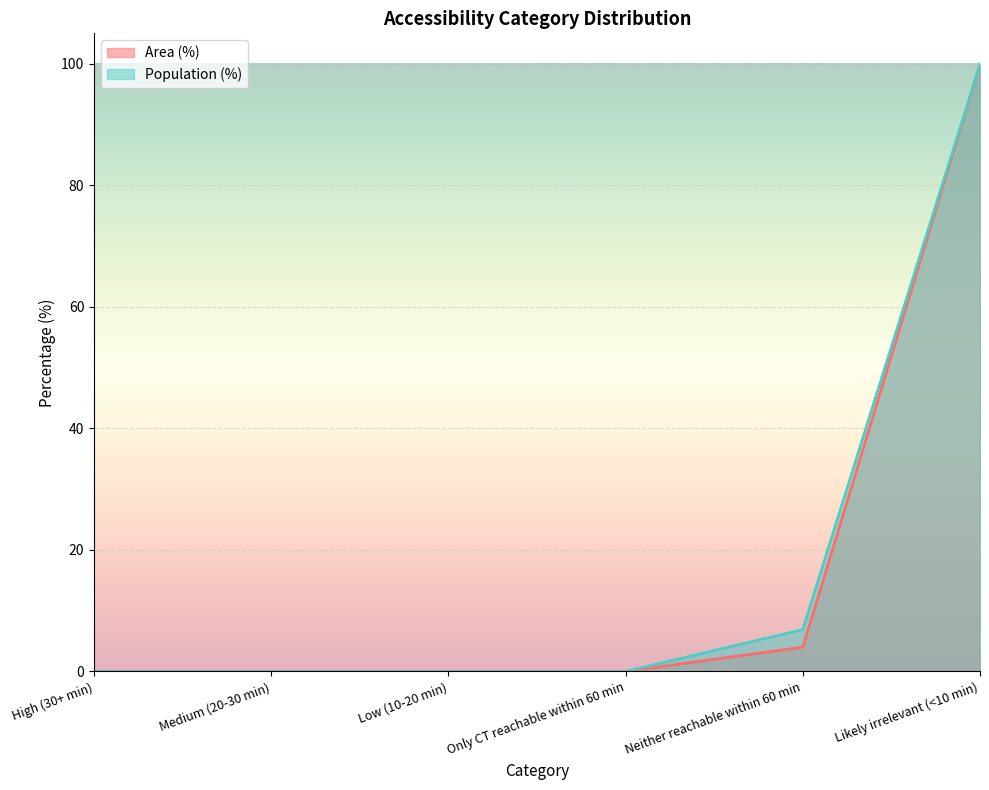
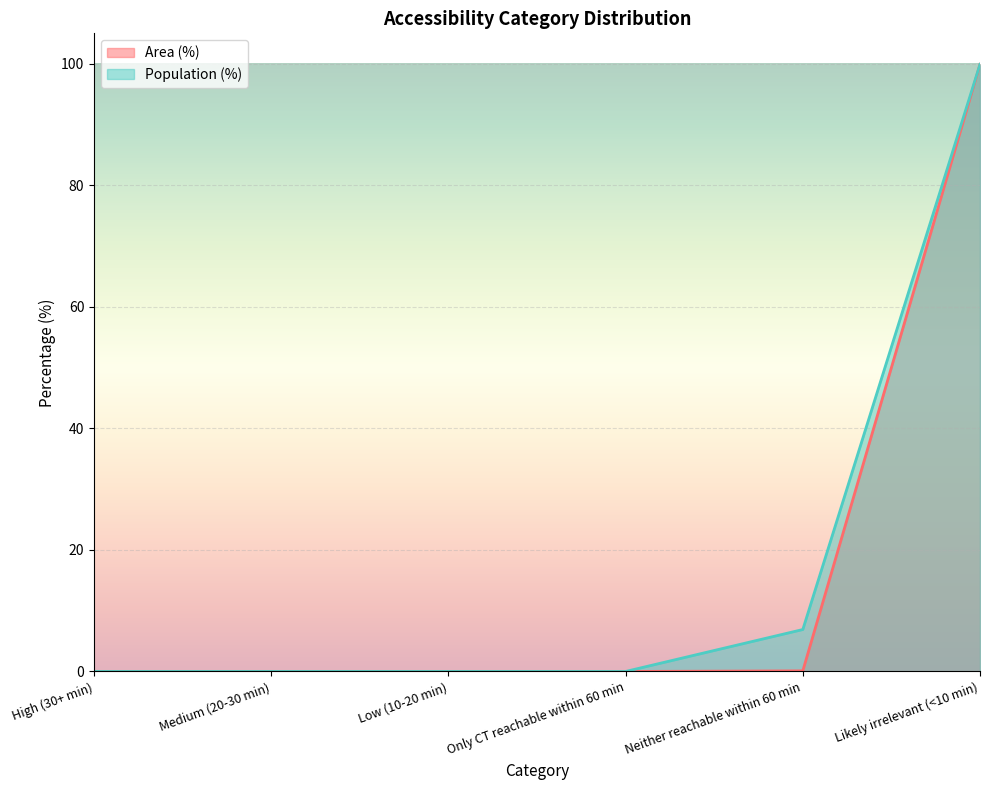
  {
    "Area (%)": {
-     "Neither reachable within 60 min": 4
+     "Neither reachable within 60 min": 0
    },
    "Population (%)": {
      "Neither reachable within 60 min": 7
    }
  }
